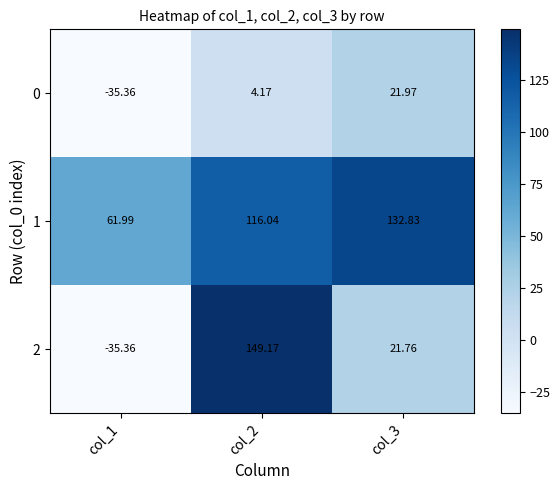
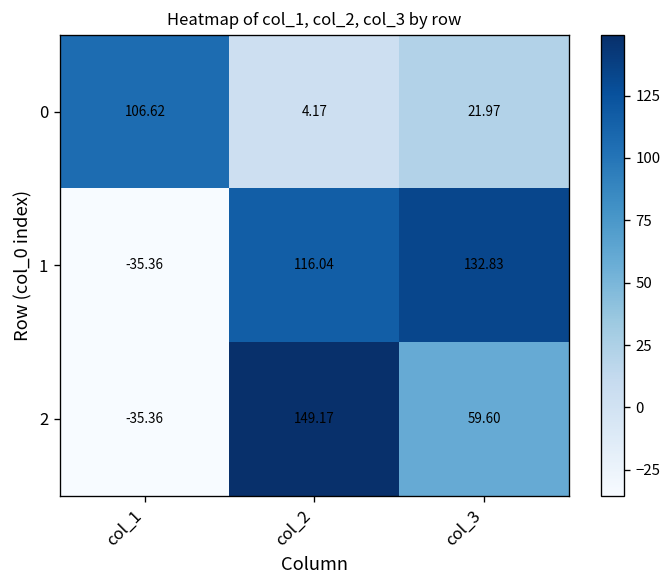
  {
    "0": {
-     "col_1": -35.36,
+     "col_1": 106.62,
      "col_2": 4.17,
      "col_3": 21.97
    },
    "1": {
-     "col_1": 61.99,
+     "col_1": -35.36,
      "col_2": 116.04,
      "col_3": 132.83
    },
    "2": {
      "col_1": -35.36,
      "col_2": 149.17,
-     "col_3": 21.76
+     "col_3": 59.60
    }
  }
